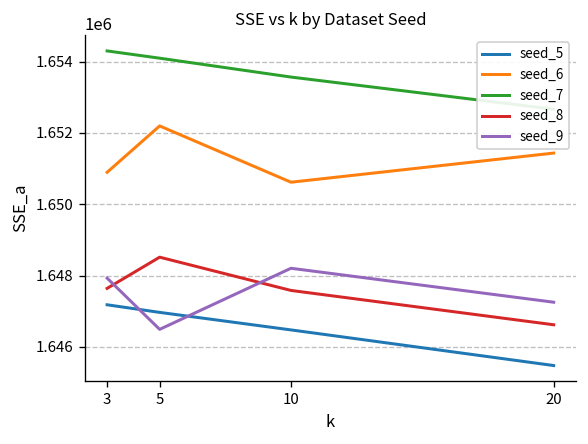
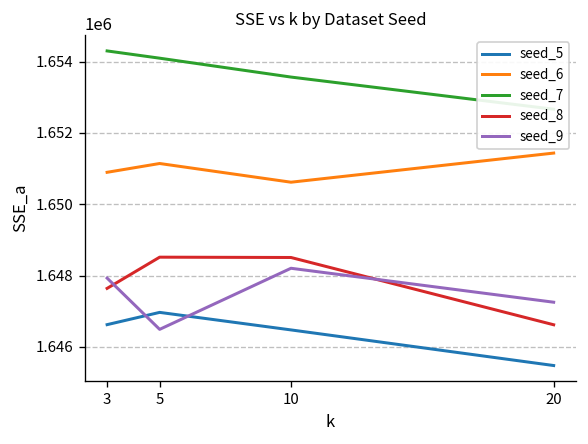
  {
    "seed_5": {
-     "3": 1647200,
+     "3": 1646600,
      "5": 1647000,
      "10": 1646500,
      "20": 1645500
    },
    "seed_6": {
      "3": 1650900,
-     "5": 1652200,
+     "5": 1651100,
      "10": 1650600,
      "20": 1651400
    },
    "seed_7": {
      "3": 1654300,
      "5": 1654100,
      "10": 1653600
    },
    "seed_8": {
      "3": 1647600,
      "5": 1648500,
-     "10": 1647600,
+     "10": 1648500,
      "20": 1646600
    },
    "seed_9": {
      "3": 1647900,
      "5": 1646500,
      "10": 1648200,
      "20": 1647300
    }
  }
